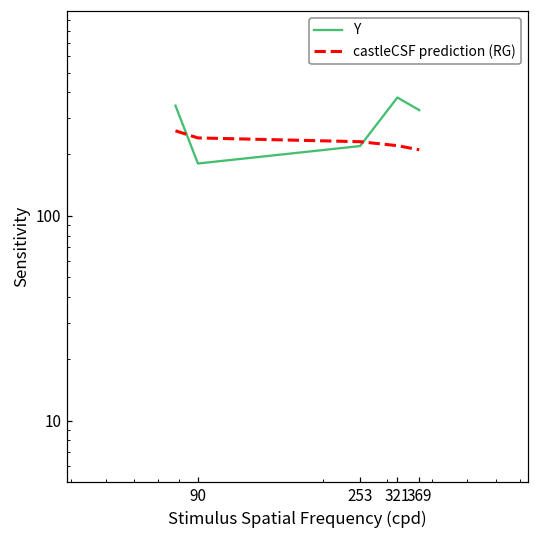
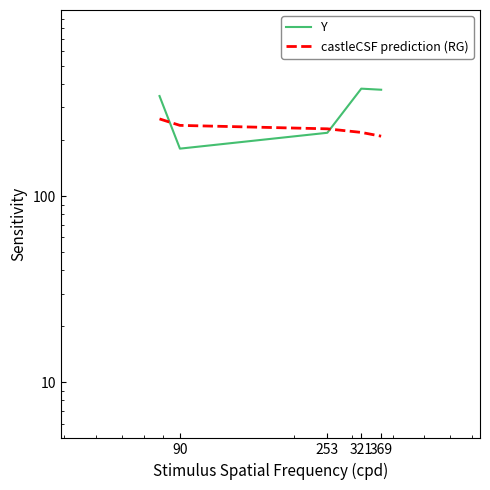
  {
    "Y": {
      "90": 180,
      "253": 220,
      "321": 380,
-     "369": 330
+     "369": 370
    },
    "castleCSF prediction (RG)": {
      "90": 240,
      "253": 230,
      "321": 220,
      "369": 210
    }
  }
